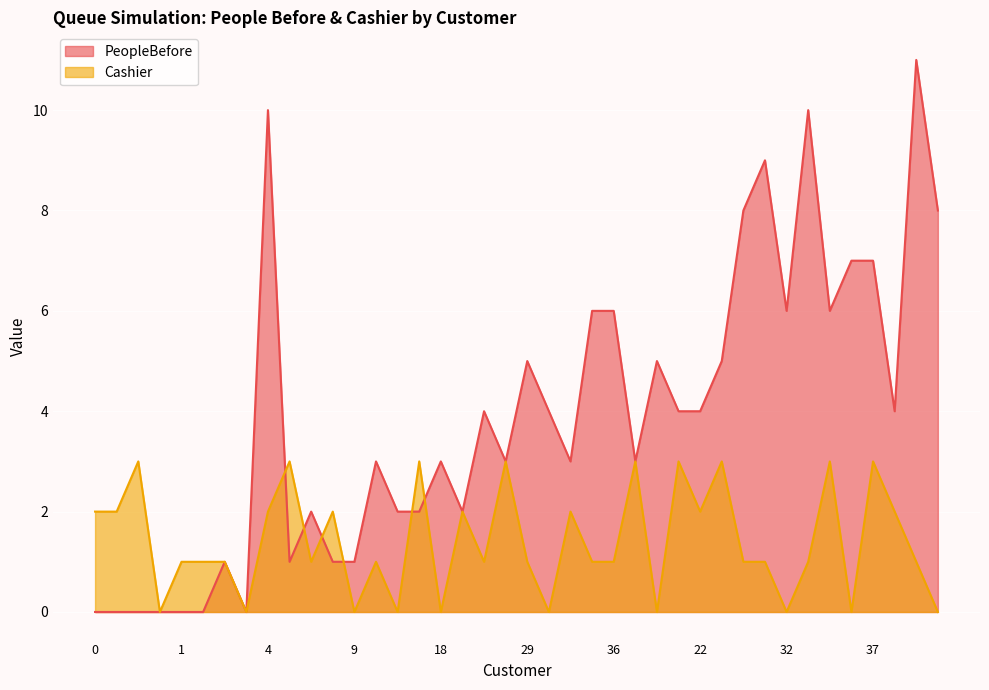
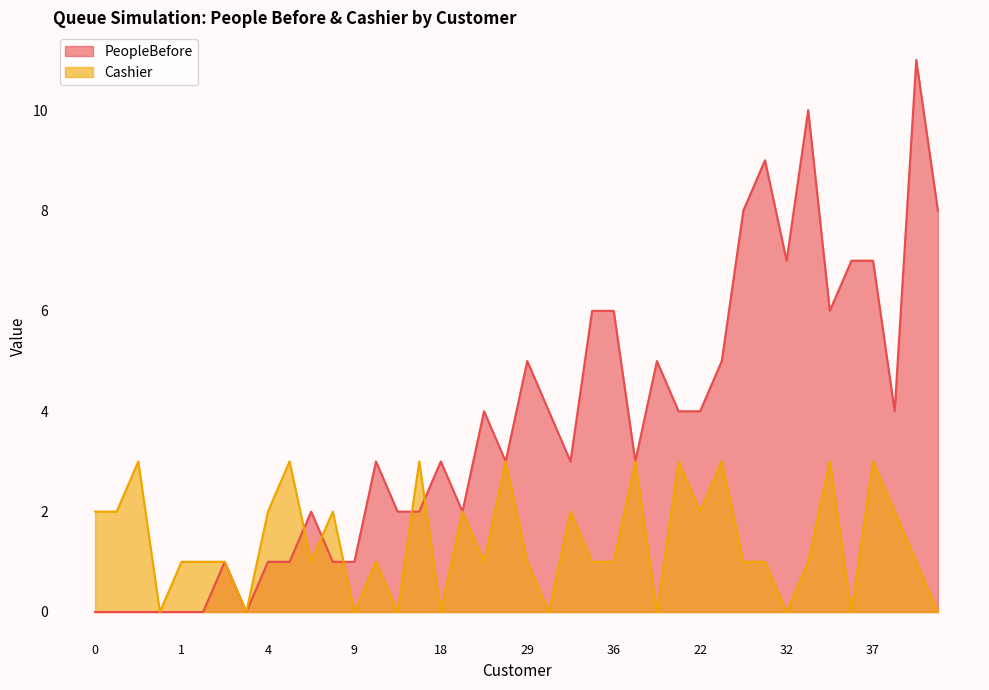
  {
    "PeopleBefore": {
      "0": 0,
-     "4": 10,
+     "4": 1,
      "36": 6,
-     "32": 6
+     "32": 7
    },
    "Cashier": {
      "0": 2,
      "4": 2,
      "36": 1,
      "32": 0
    }
  }
